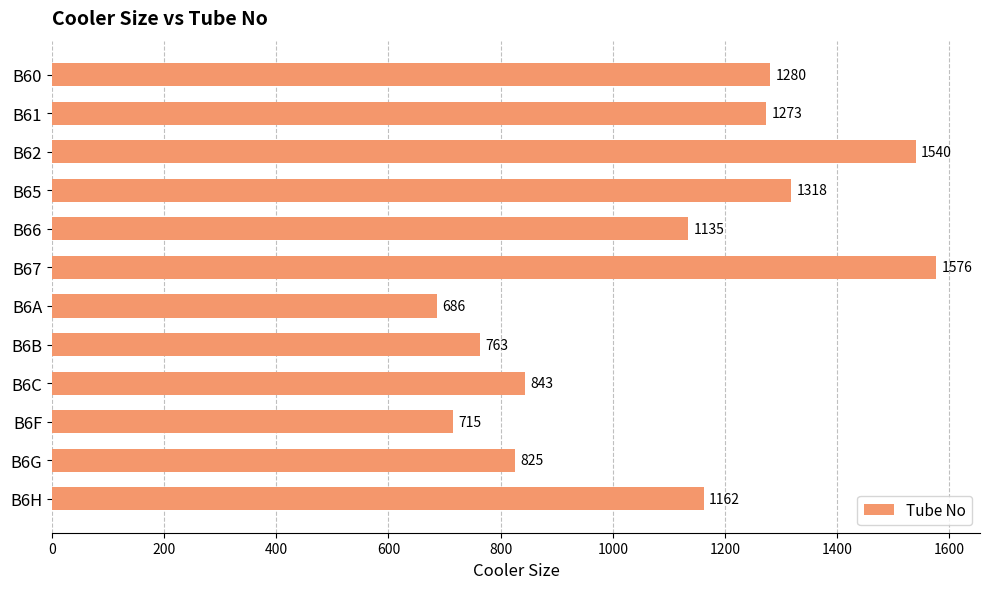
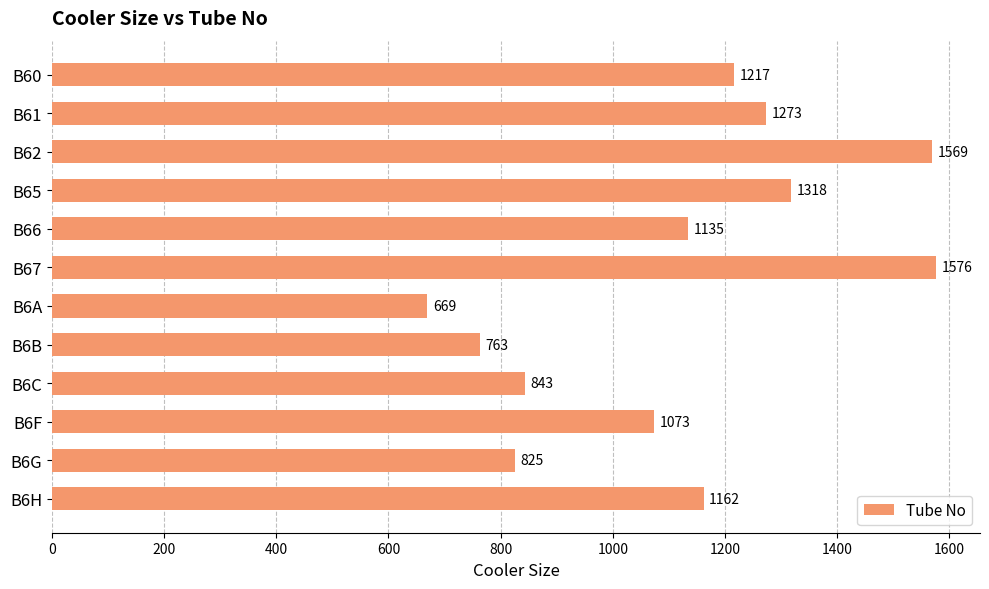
  {
-   "B60": 1280,
+   "B60": 1217,
    "B61": 1273,
-   "B62": 1540,
+   "B62": 1569,
    "B65": 1318,
    "B66": 1135,
    "B67": 1576,
-   "B6A": 686,
+   "B6A": 669,
    "B6B": 763,
    "B6C": 843,
-   "B6F": 715,
+   "B6F": 1073,
    "B6G": 825,
    "B6H": 1162
  }
